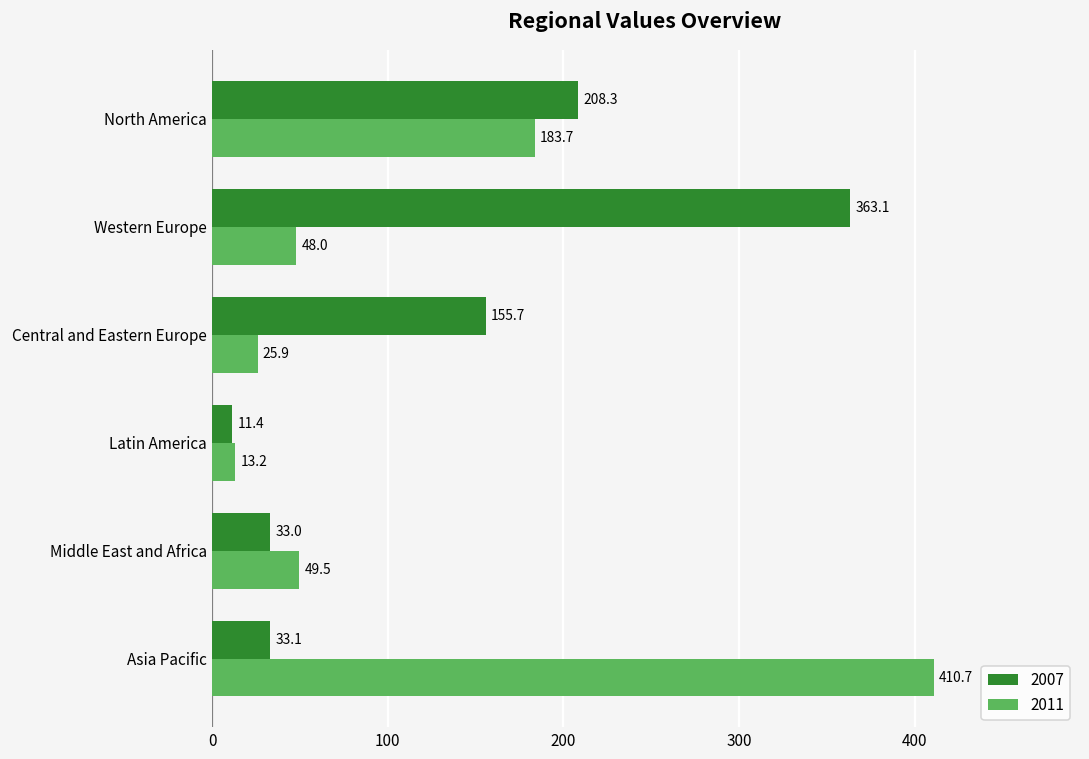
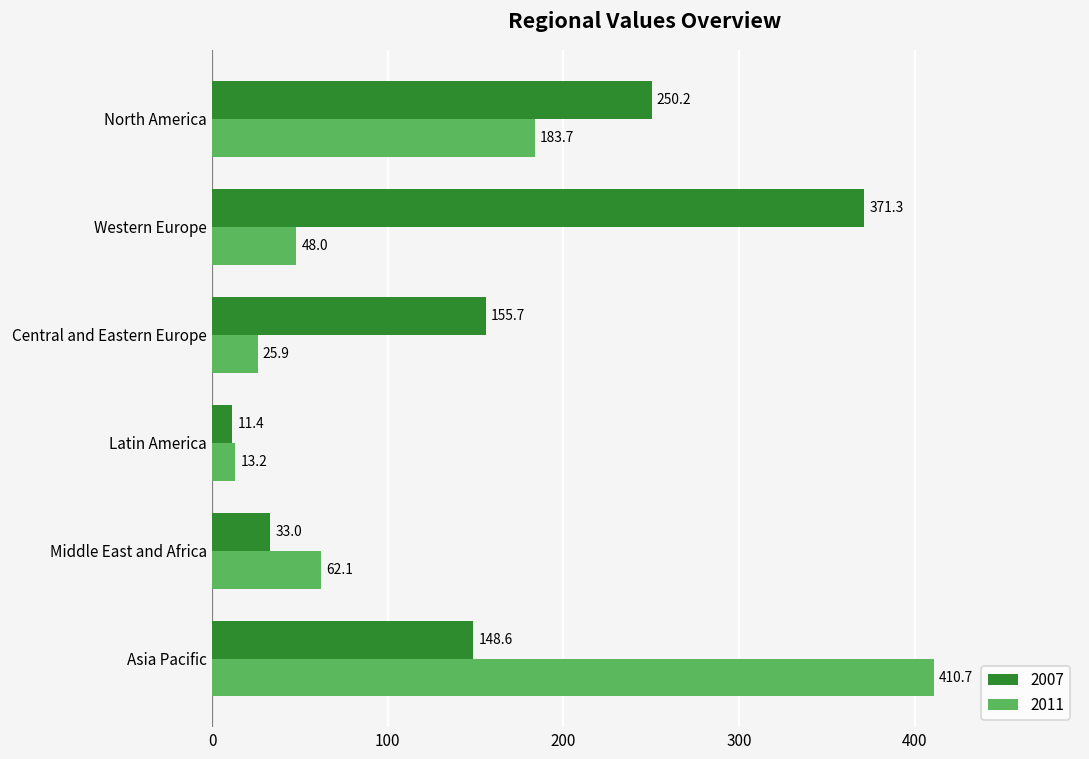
  {
    "2007": {
-     "North America": 208.3,
-     "Western Europe": 363.1,
+     "North America": 250.2,
+     "Western Europe": 371.3,
      "Central and Eastern Europe": 155.7,
      "Latin America": 11.4,
      "Middle East and Africa": 33.0,
-     "Asia Pacific": 33.1
+     "Asia Pacific": 148.6
    },
    "2011": {
      "North America": 183.7,
      "Western Europe": 48.0,
      "Central and Eastern Europe": 25.9,
      "Latin America": 13.2,
-     "Middle East and Africa": 49.5,
+     "Middle East and Africa": 62.1,
      "Asia Pacific": 410.7
    }
  }
